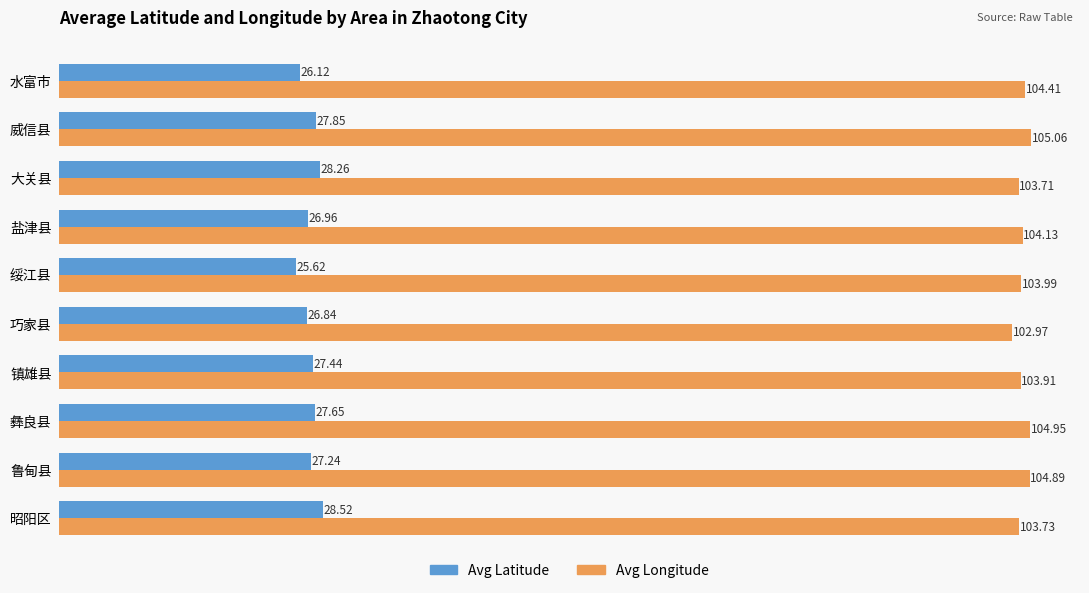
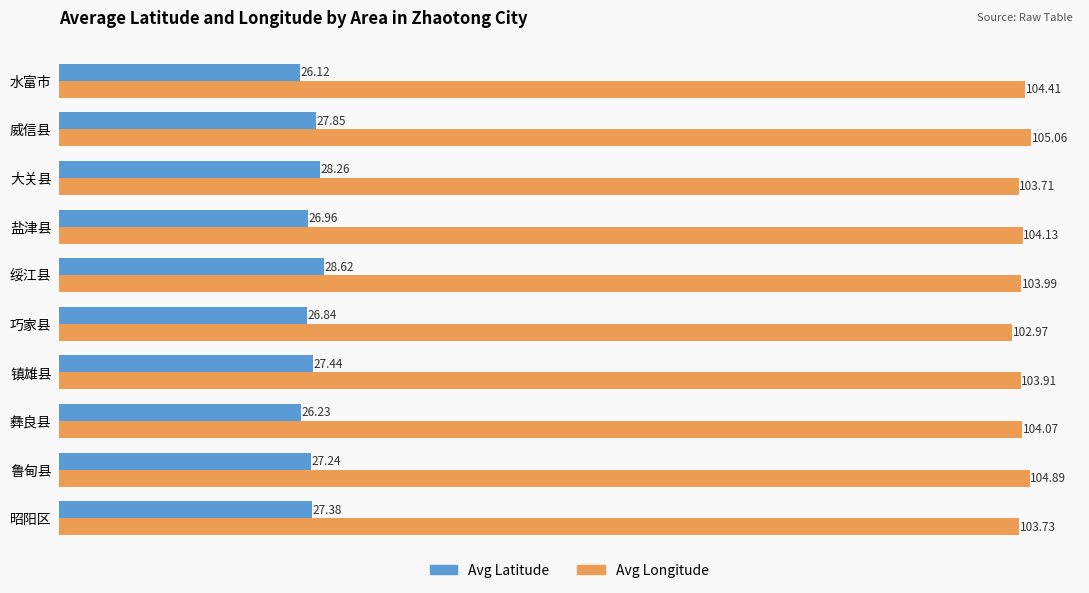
  {
    "Avg Latitude": {
      "水富市": 26.12,
      "威信县": 27.85,
      "大关县": 28.26,
      "盐津县": 26.96,
-     "绥江县": 25.62,
+     "绥江县": 28.62,
      "巧家县": 26.84,
      "镇雄县": 27.44,
-     "彝良县": 27.65,
+     "彝良县": 26.23,
      "鲁甸县": 27.24,
-     "昭阳区": 28.52
+     "昭阳区": 27.38
    },
    "Avg Longitude": {
      "水富市": 104.41,
      "威信县": 105.06,
      "大关县": 103.71,
      "盐津县": 104.13,
      "绥江县": 103.99,
      "巧家县": 102.97,
      "镇雄县": 103.91,
-     "彝良县": 104.95,
+     "彝良县": 104.07,
      "鲁甸县": 104.89,
      "昭阳区": 103.73
    }
  }
